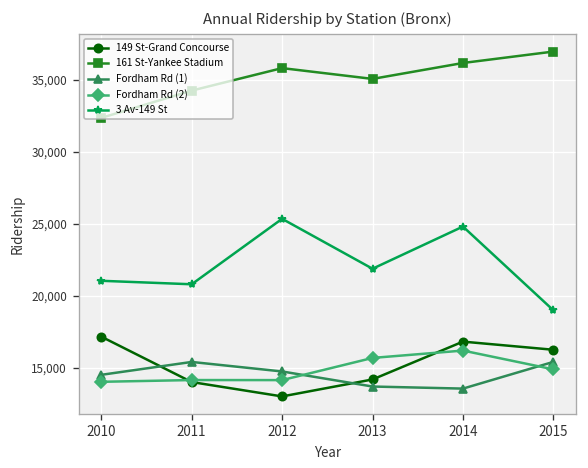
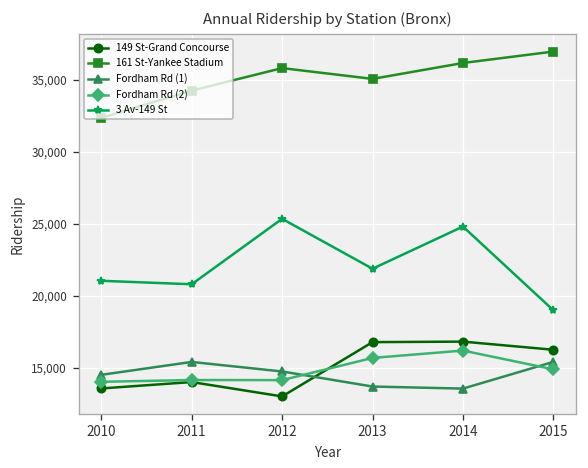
  {
    "149 St-Grand Concourse": {
-     "2010": "17,200",
+     "2010": "13,600",
      "2012": "13,000",
-     "2013": "14,200",
+     "2013": "16,800",
      "2014": "16,800",
      "2015": "16,300"
    }
  }
